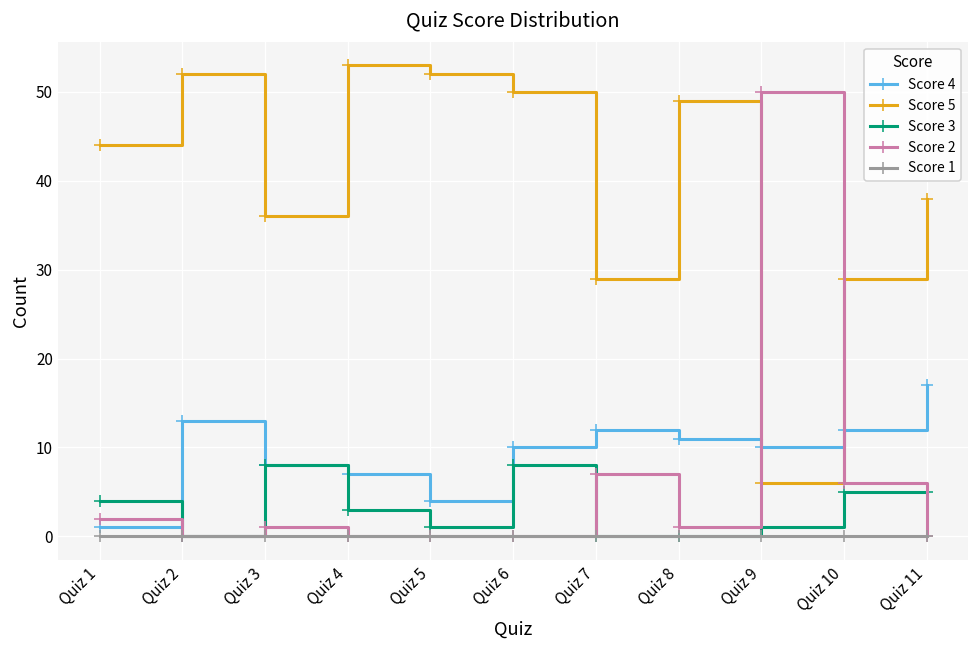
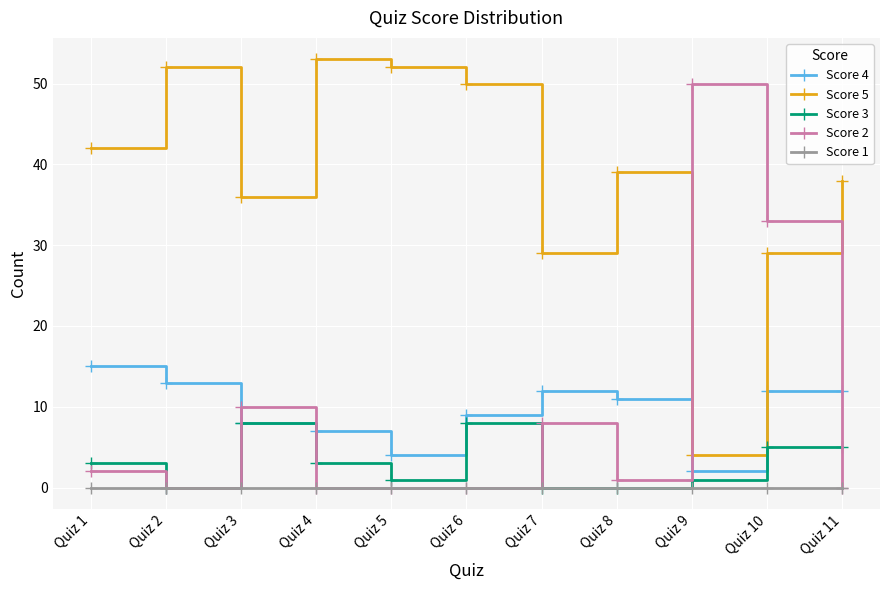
  {
    "Score 4": {
-     "Quiz 1": 1,
+     "Quiz 1": 15,
      "Quiz 2": 13,
      "Quiz 4": 7,
      "Quiz 5": 4,
-     "Quiz 6": 10,
+     "Quiz 6": 9,
      "Quiz 7": 12,
      "Quiz 8": 11,
-     "Quiz 9": 10,
+     "Quiz 9": 2,
      "Quiz 10": 12,
-     "Quiz 11": 17
+     "Quiz 11": 12
    },
    "Score 5": {
-     "Quiz 1": 44,
+     "Quiz 1": 42,
      "Quiz 2": 52,
      "Quiz 3": 36,
      "Quiz 4": 53,
      "Quiz 5": 52,
      "Quiz 6": 50,
      "Quiz 7": 29,
-     "Quiz 8": 49,
-     "Quiz 9": 6,
+     "Quiz 8": 39,
+     "Quiz 9": 4,
      "Quiz 10": 29,
      "Quiz 11": 38
    },
    "Score 3": {
-     "Quiz 1": 4,
+     "Quiz 1": 3,
      "Quiz 4": 3,
      "Quiz 5": 1,
      "Quiz 6": 8,
      "Quiz 9": 1,
      "Quiz 10": 5,
      "Quiz 11": 5
    },
    "Score 2": {
      "Quiz 1": 2,
-     "Quiz 3": 1,
-     "Quiz 7": 7,
+     "Quiz 3": 10,
+     "Quiz 7": 8,
      "Quiz 8": 1,
      "Quiz 9": 50,
-     "Quiz 10": 6
+     "Quiz 10": 33
    },
    "Score 1": {
      "Quiz 1": 0,
      "Quiz 3": 0,
      "Quiz 9": 0,
      "Quiz 10": 0
    }
  }
